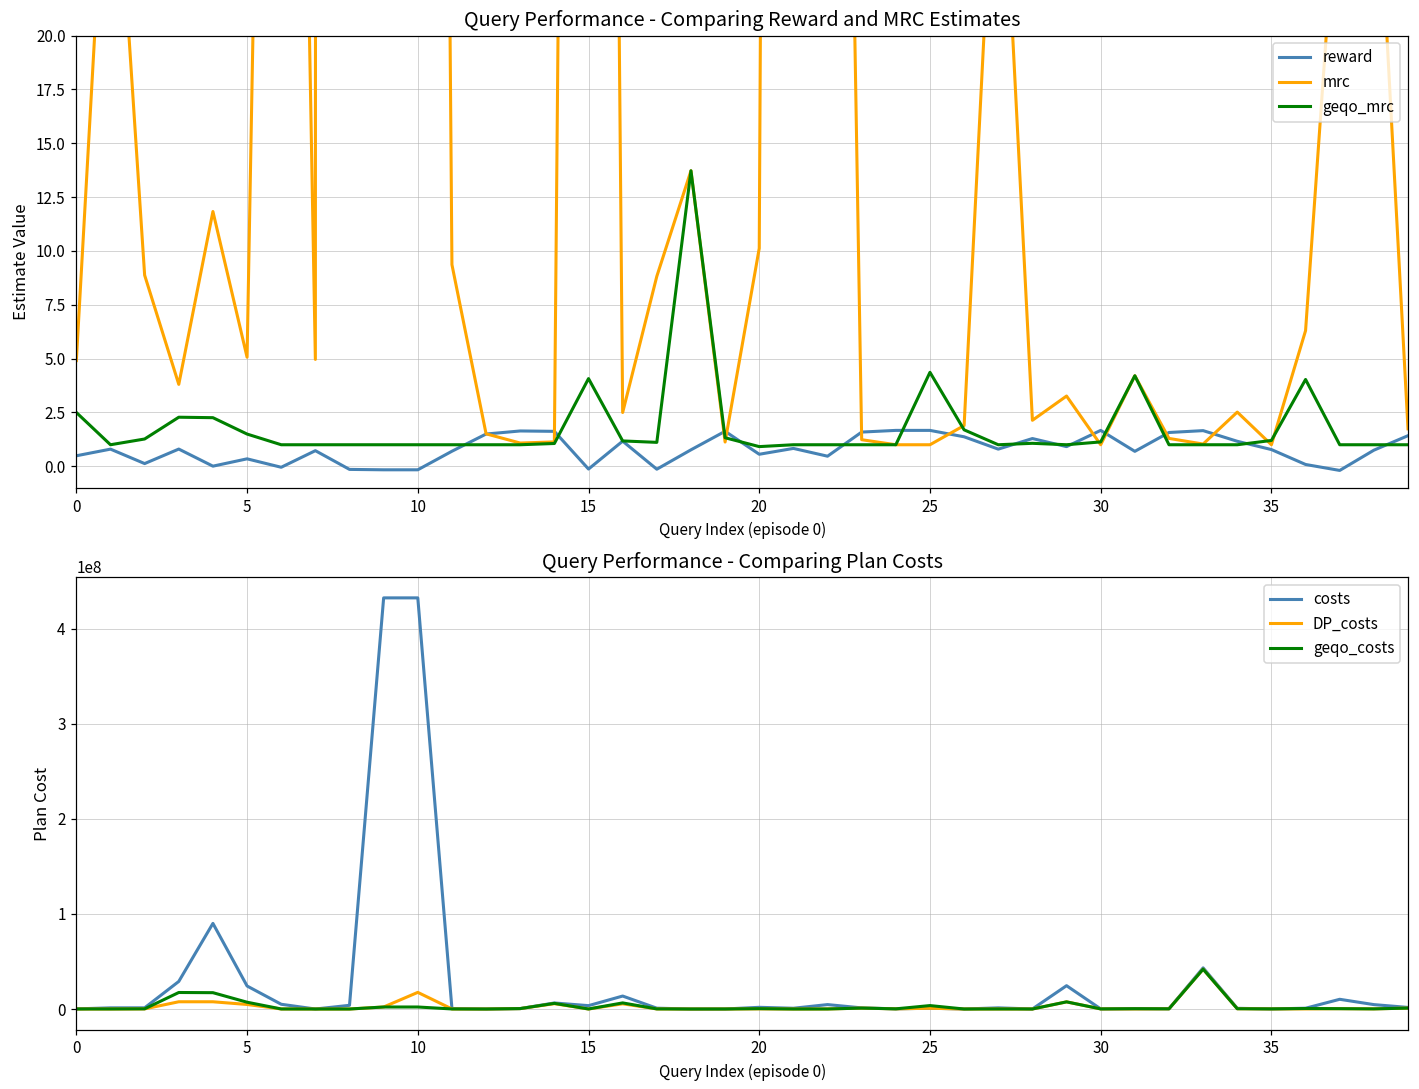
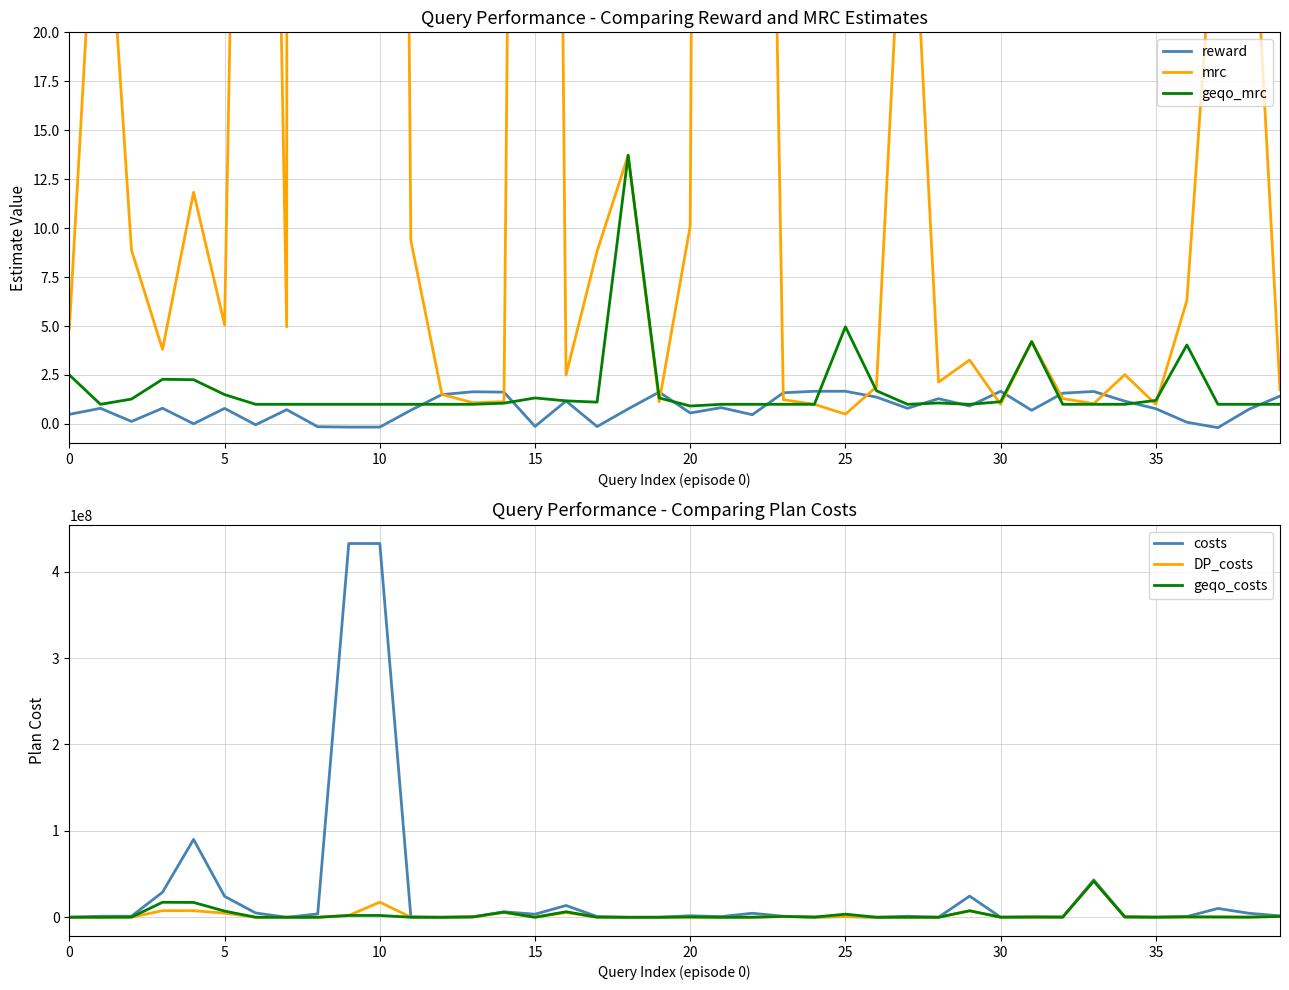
  {
    "Query Performance - Comparing Reward and MRC Estimates": {
      "reward": {
        "0": 0.5,
-       "5": 0.3,
+       "5": 0.8,
        "10": -0.2,
        "15": -0.1,
        "20": 0.6,
        "25": 1.7,
        "30": 1.7,
        "35": 0.8
      },
      "mrc": {
        "0": 4.9,
        "5": 5.1,
        "20": 10.1,
-       "25": 1.0,
+       "25": 0.5,
        "30": 1.0,
        "35": 1.0
      },
      "geqo_mrc": {
        "0": 2.5,
        "5": 1.5,
        "10": 1.0,
-       "15": 4.1,
+       "15": 1.3,
        "20": 0.9,
-       "25": 4.4,
+       "25": 5.0,
        "30": 1.1,
        "35": 1.2
      }
    },
    "Query Performance - Comparing Plan Costs": {
      "costs": {
        "5": 20000000,
        "10": 430000000,
        "15": 0
      },
      "DP_costs": {
        "10": 20000000
      },
      "geqo_costs": {
        "10": 0
      }
    }
  }
